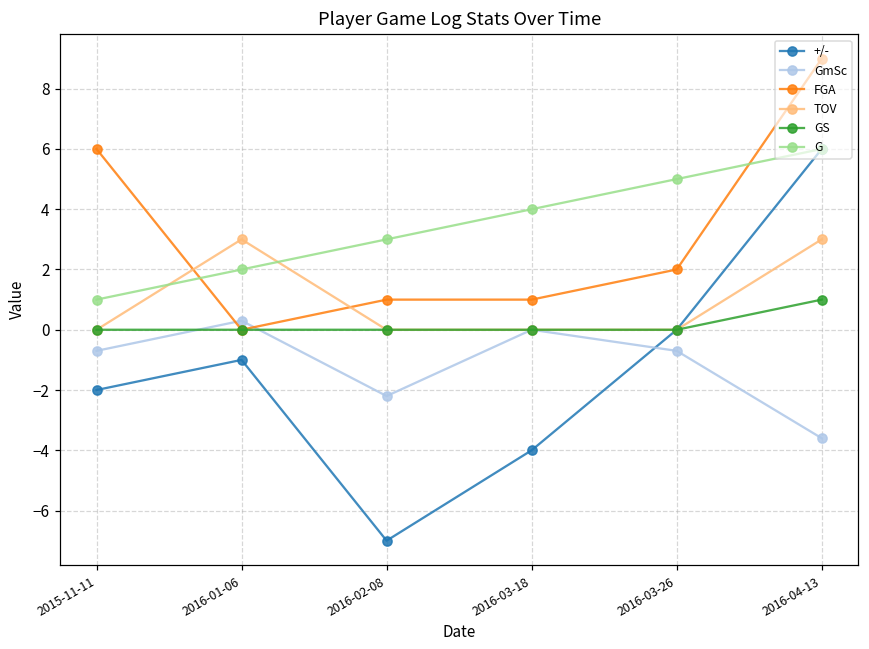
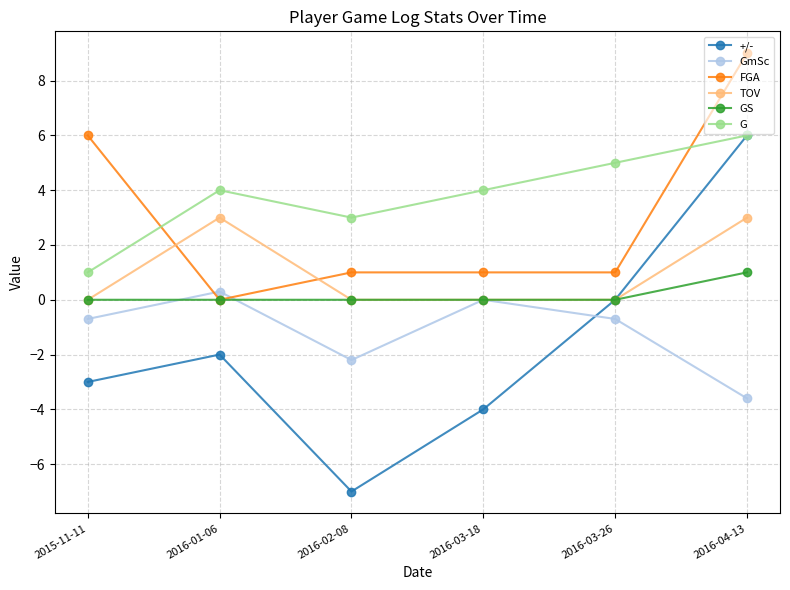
  {
    "+/-": {
-     "2015-11-11": -2,
-     "2016-01-06": -1,
+     "2015-11-11": -3,
+     "2016-01-06": -2,
      "2016-02-08": -7,
      "2016-03-18": -4
    },
    "GmSc": {
      "2015-11-11": -0.7,
      "2016-01-06": 0.3,
      "2016-02-08": -2.2,
      "2016-03-26": -0.7,
      "2016-04-13": -3.6
    },
    "FGA": {
      "2015-11-11": 6,
      "2016-02-08": 1,
      "2016-03-18": 1,
-     "2016-03-26": 2
+     "2016-03-26": 1
    },
    "TOV": {
      "2016-01-06": 3,
      "2016-04-13": 3
    },
    "GS": {
      "2016-04-13": 1
    },
    "G": {
      "2015-11-11": 1,
-     "2016-01-06": 2,
+     "2016-01-06": 4,
      "2016-02-08": 3,
      "2016-03-18": 4,
      "2016-03-26": 5
    }
  }
